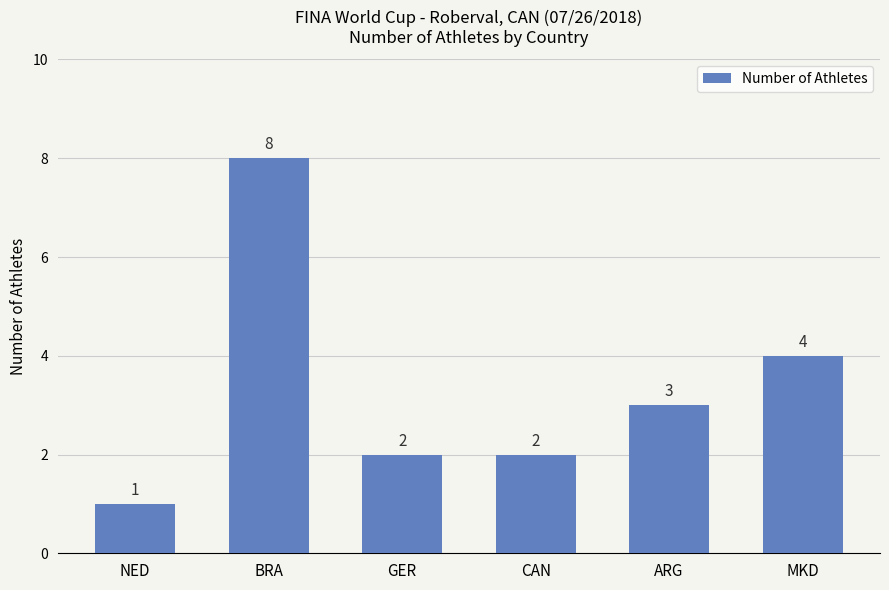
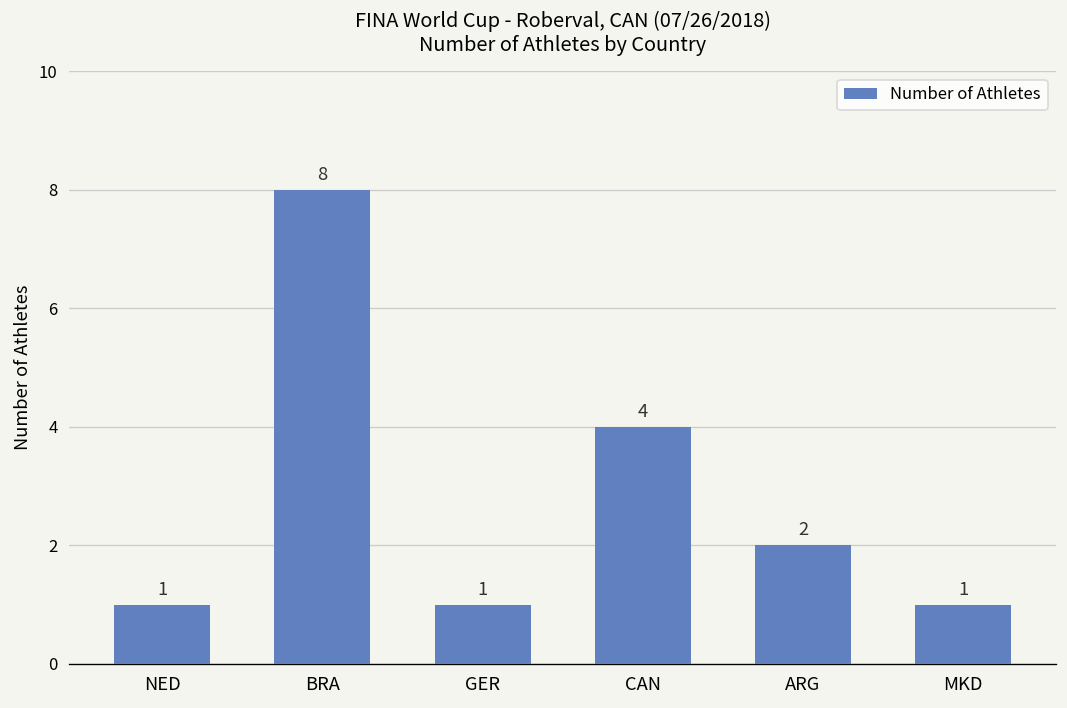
  {
    "NED": 1,
    "BRA": 8,
-   "GER": 2,
-   "CAN": 2,
-   "ARG": 3,
-   "MKD": 4
+   "GER": 1,
+   "CAN": 4,
+   "ARG": 2,
+   "MKD": 1
  }
